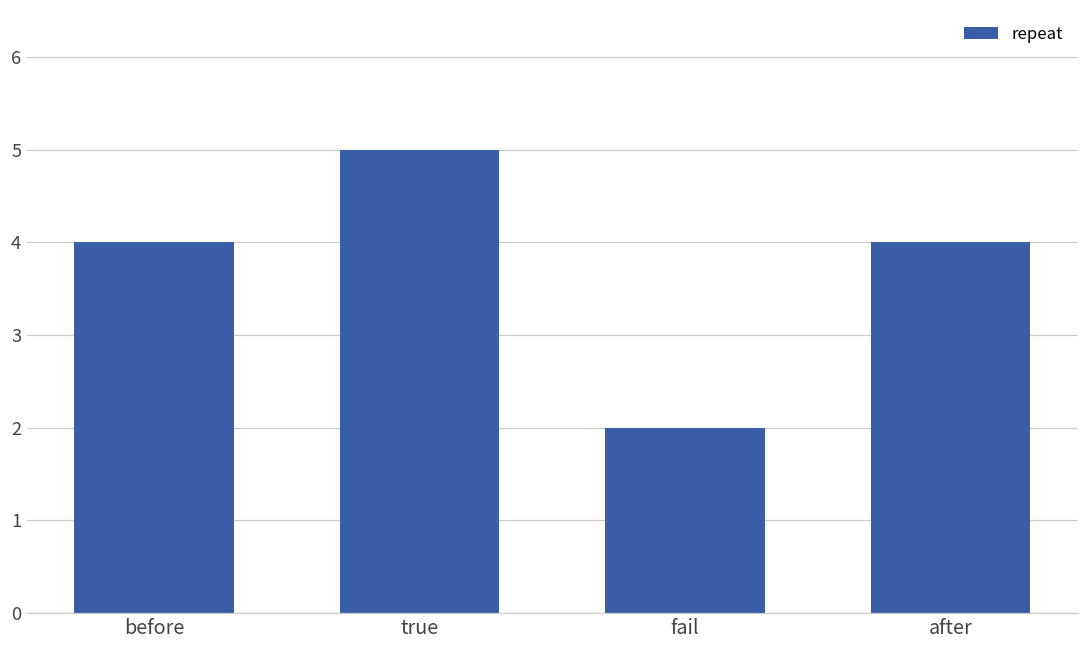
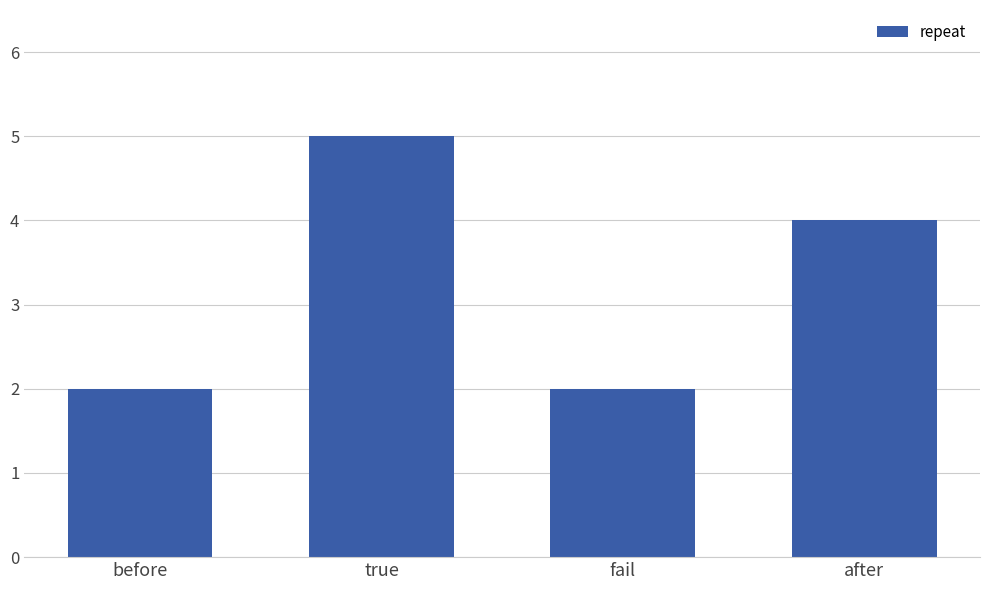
  {
-   "before": 4,
+   "before": 2,
    "true": 5,
    "fail": 2,
    "after": 4
  }
